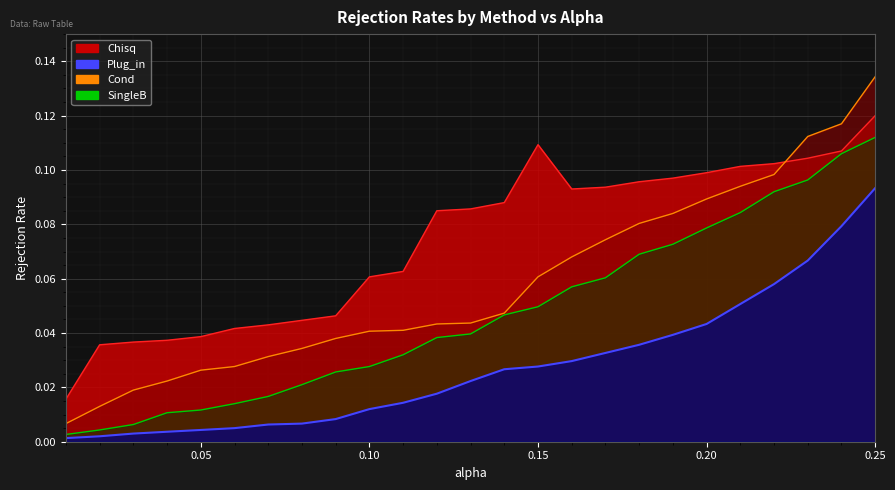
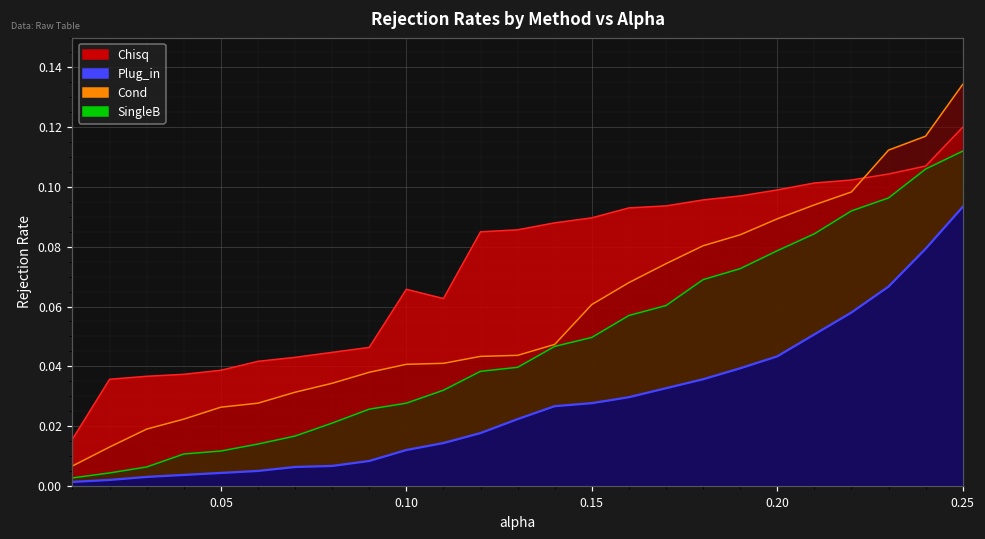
  {
    "Chisq": {
      "0.05": 0.039,
-     "0.10": 0.061,
-     "0.15": 0.109,
+     "0.10": 0.066,
+     "0.15": 0.090,
      "0.20": 0.099,
      "0.25": 0.120
    }
  }
